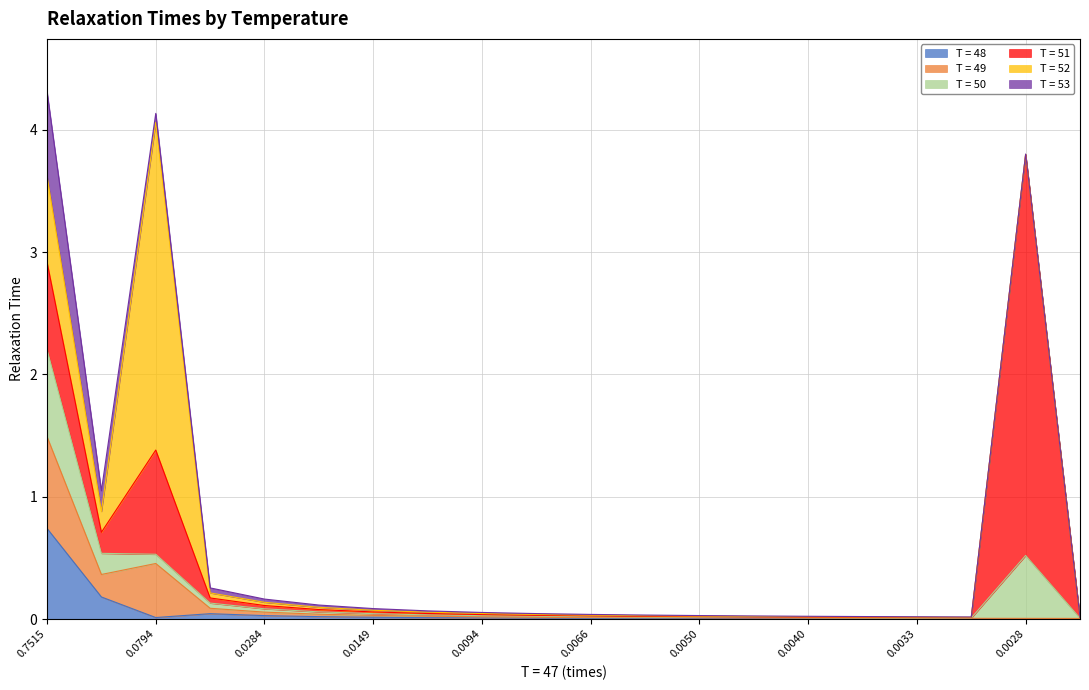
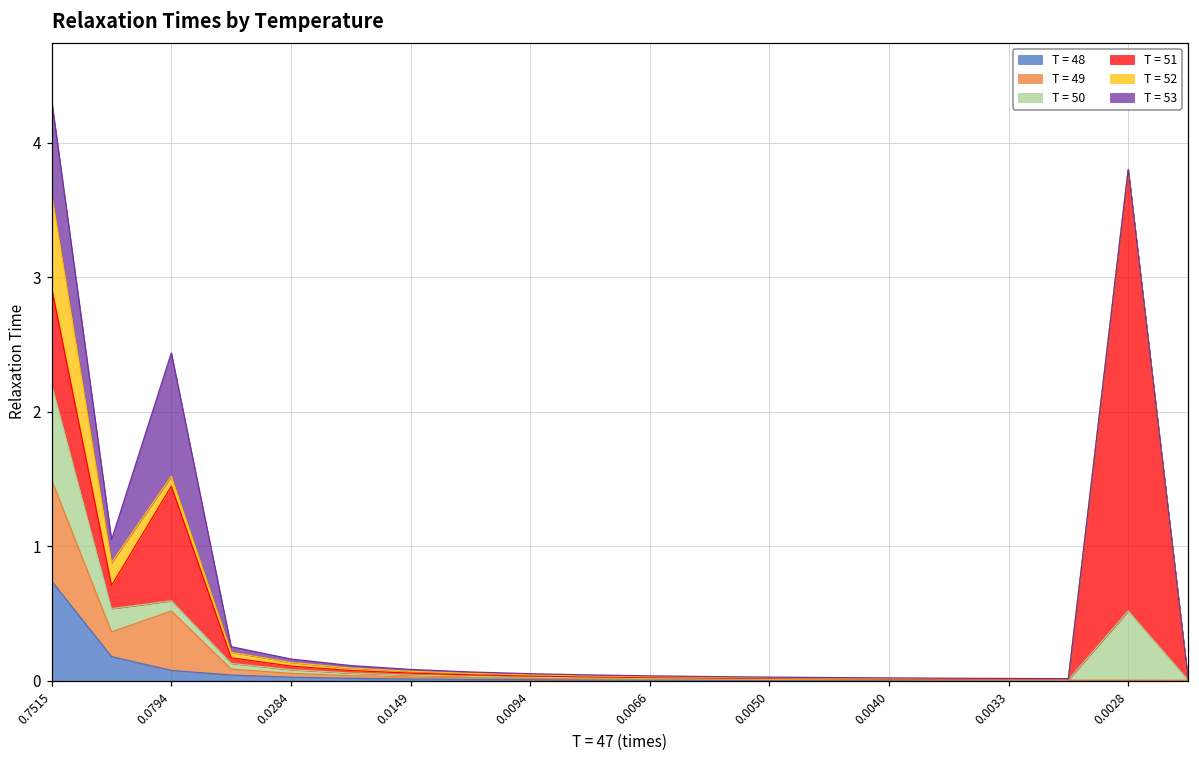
  {
    "T = 48": {
      "0.7515": 0.74,
-     "0.0794": 0.01,
+     "0.0794": 0.08,
      "0.0284": 0.03
    },
    "T = 49": {
      "0.7515": 0.75,
      "0.0794": 0.44,
      "0.0284": 0.03
    },
    "T = 50": {
      "0.7515": 0.71,
      "0.0794": 0.08,
      "0.0284": 0.03,
      "0.0028": 0.51
    },
    "T = 51": {
      "0.7515": 0.72,
      "0.0794": 0.85,
      "0.0284": 0.03
    },
    "T = 52": {
      "0.7515": 0.70,
-     "0.0794": 2.68,
+     "0.0794": 0.07,
      "0.0284": 0.03
    },
    "T = 53": {
      "0.7515": 0.69,
-     "0.0794": 0.07,
+     "0.0794": 0.92,
      "0.0284": 0.03
    }
  }
